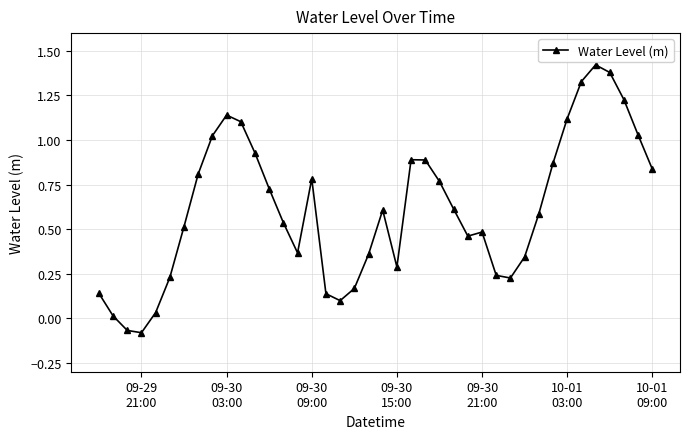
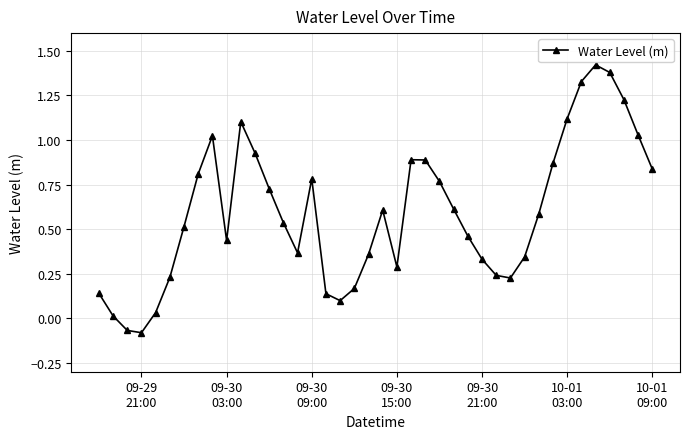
  {
    "09-29 21:00": -0.08,
-   "09-30 03:00": 1.14,
+   "09-30 03:00": 0.44,
    "09-30 09:00": 0.78,
    "09-30 15:00": 0.29,
-   "09-30 21:00": 0.48,
+   "09-30 21:00": 0.33,
    "10-01 03:00": 1.12,
    "10-01 09:00": 0.84
  }
